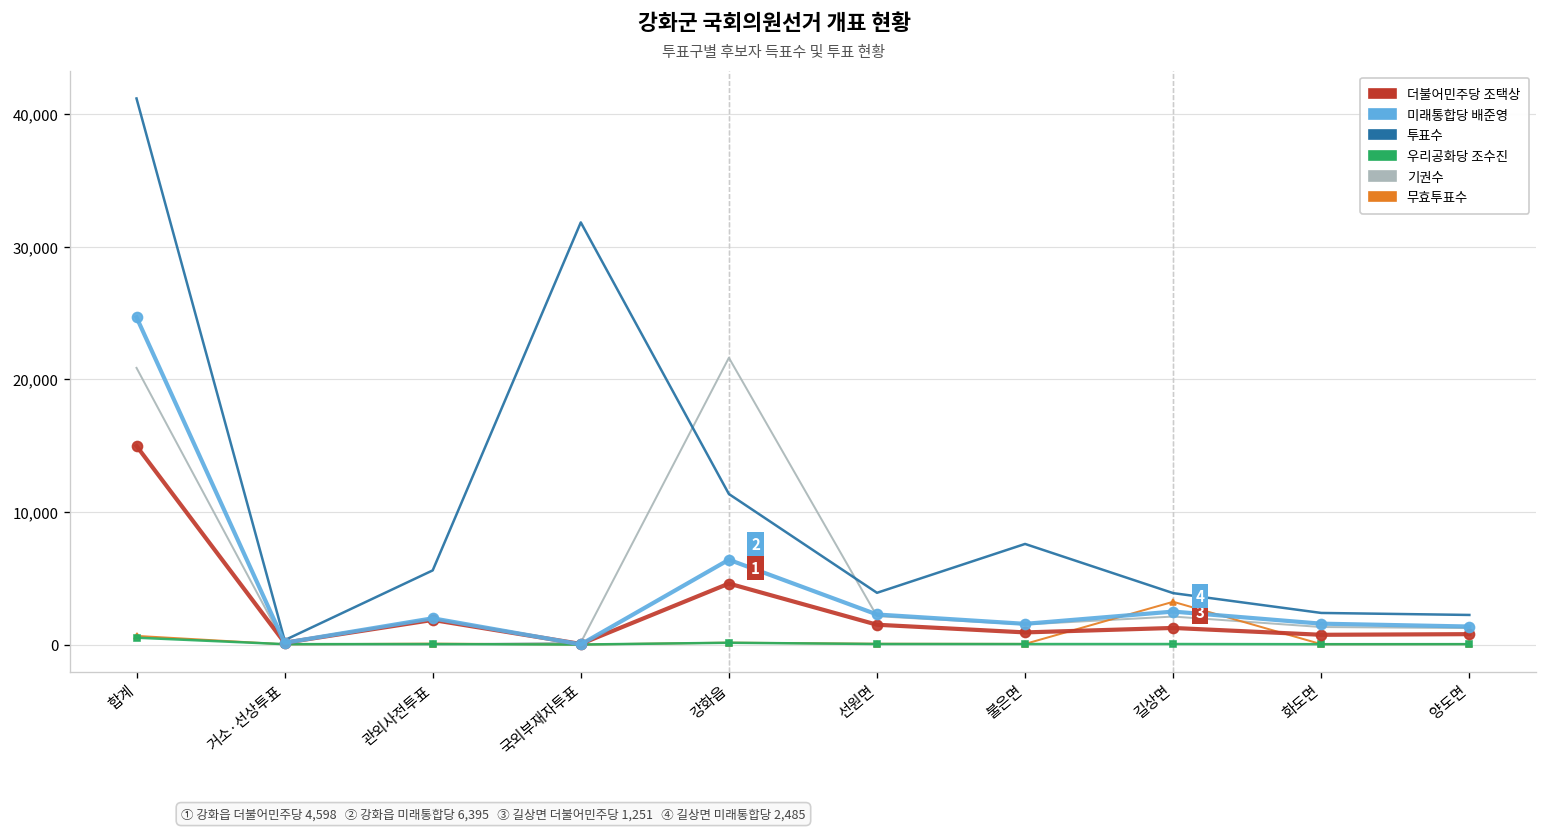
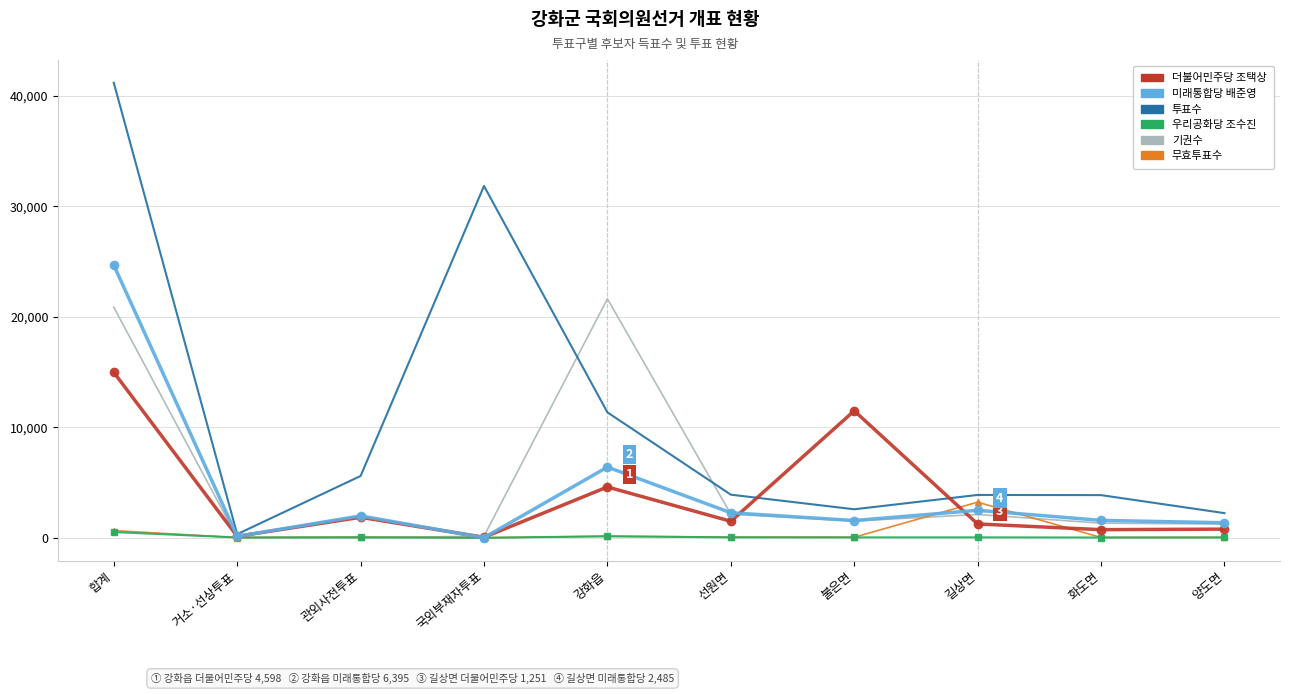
  {
    "더불어민주당 조택상": {
      "합계": "15,000",
      "강화읍": "4,600",
      "선원면": "1,500",
-     "불은면": "900",
+     "불은면": "11,500",
      "길상면": "1,300",
      "화도면": "700",
      "양도면": "800"
    },
    "미래통합당 배준영": {
      "합계": "24,700",
      "화도면": "1,600"
    },
    "투표수": {
      "합계": "41,200",
      "관외사전투표": "5,600",
      "국외부재자투표": "31,800",
      "강화읍": "11,300",
      "선원면": "3,900",
-     "불은면": "7,600",
-     "화도면": "2,400",
+     "불은면": "2,600",
+     "화도면": "3,900",
      "양도면": "2,200"
    },
    "우리공화당 조수진": {
      "길상면": "0"
    },
    "기권수": {
      "합계": "20,900",
      "강화읍": "21,600",
      "화도면": "1,300"
    }
  }
